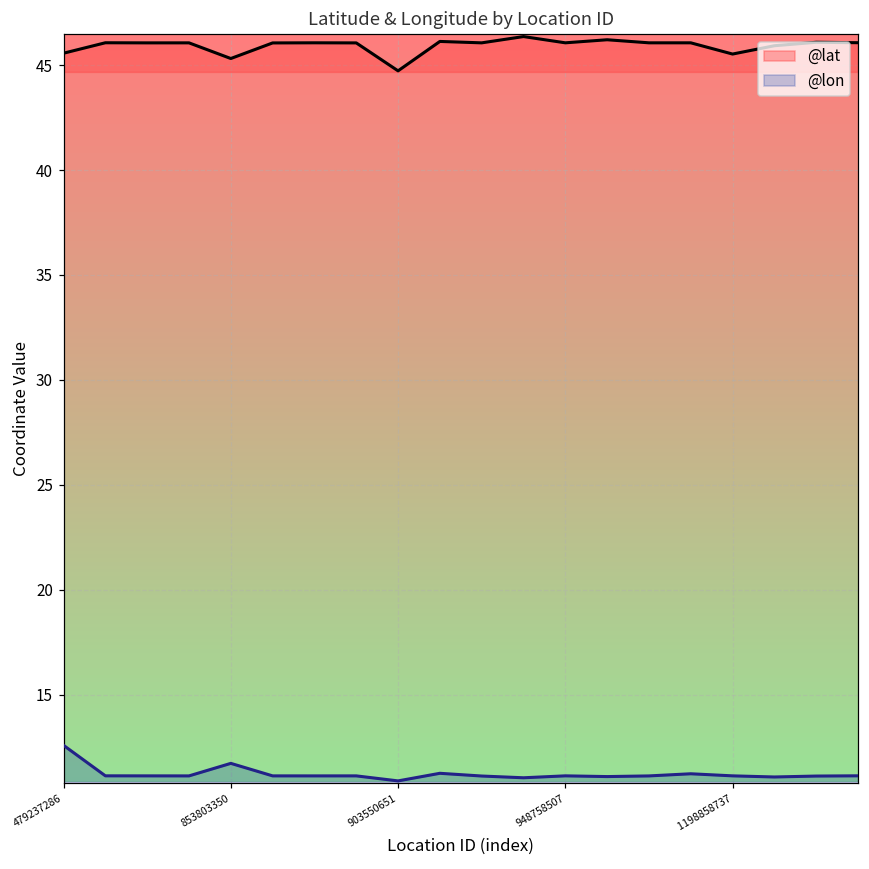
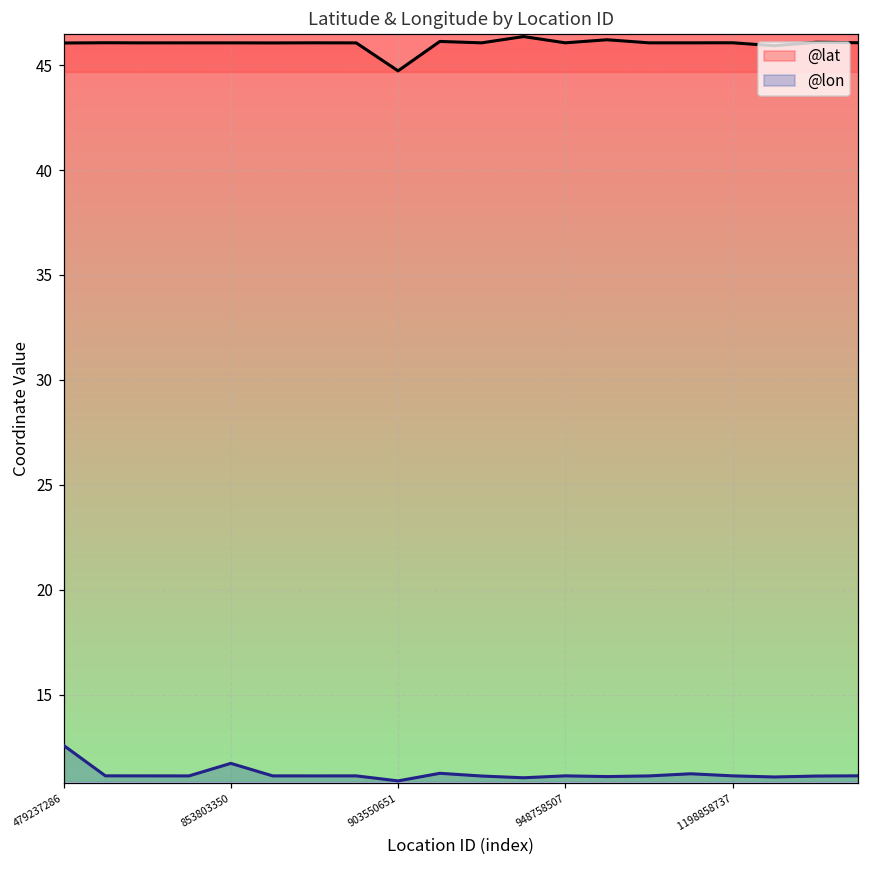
  {
    "@lat": {
-     "479237286": 45.6,
-     "853803350": 45.3,
+     "479237286": 46.1,
+     "853803350": 46.1,
      "903550651": 44.7,
      "948758507": 46.1,
-     "1198858737": 45.5
+     "1198858737": 46.1
    },
    "@lon": {
      "479237286": 12.6,
      "853803350": 11.7,
      "903550651": 10.9,
      "948758507": 11.1,
      "1198858737": 11.1
    }
  }
